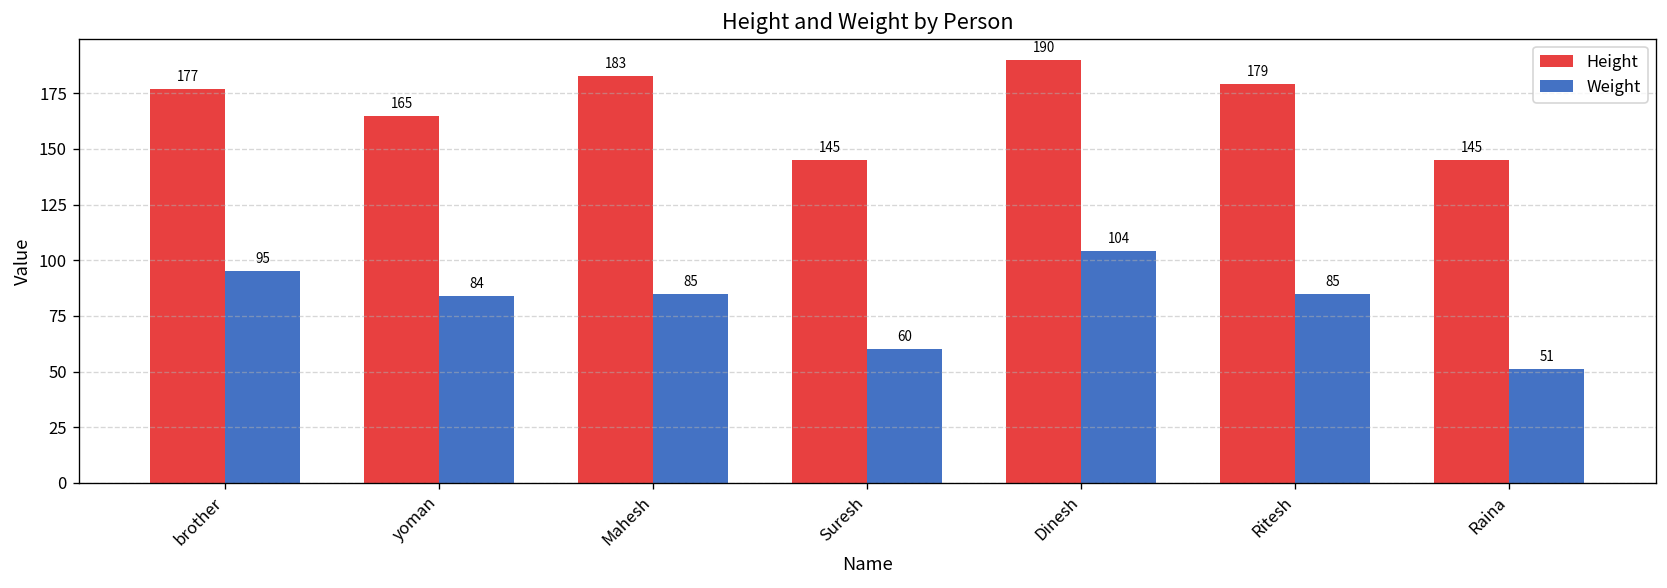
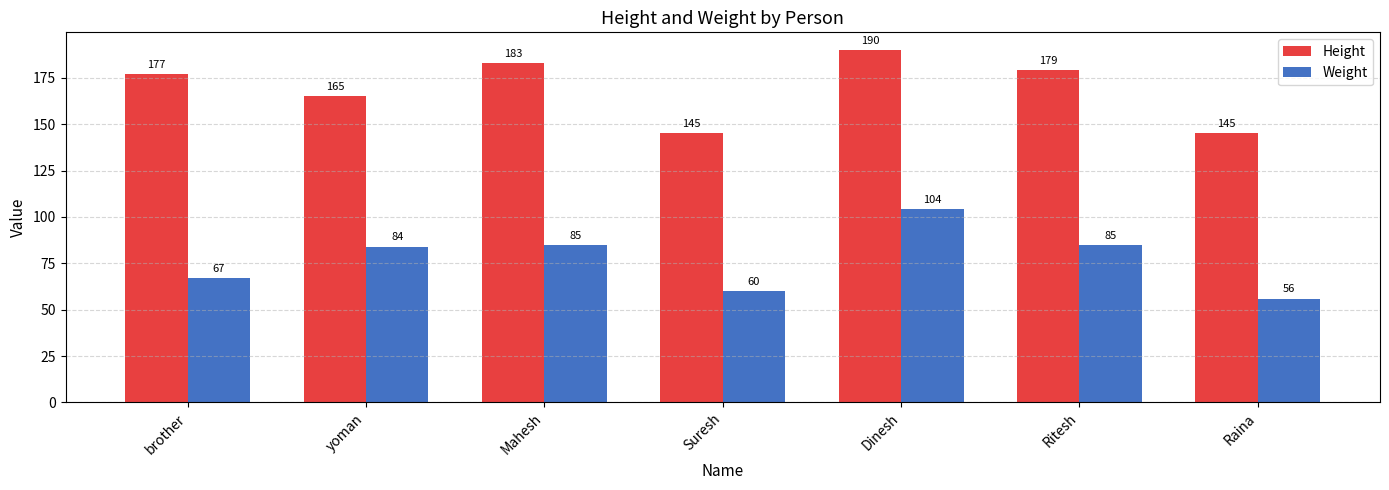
  {
    "Height": {
      "brother": 177,
      "yoman": 165,
      "Mahesh": 183,
      "Suresh": 145,
      "Dinesh": 190,
      "Ritesh": 179,
      "Raina": 145
    },
    "Weight": {
-     "brother": 95,
+     "brother": 67,
      "yoman": 84,
      "Mahesh": 85,
      "Suresh": 60,
      "Dinesh": 104,
      "Ritesh": 85,
-     "Raina": 51
+     "Raina": 56
    }
  }
